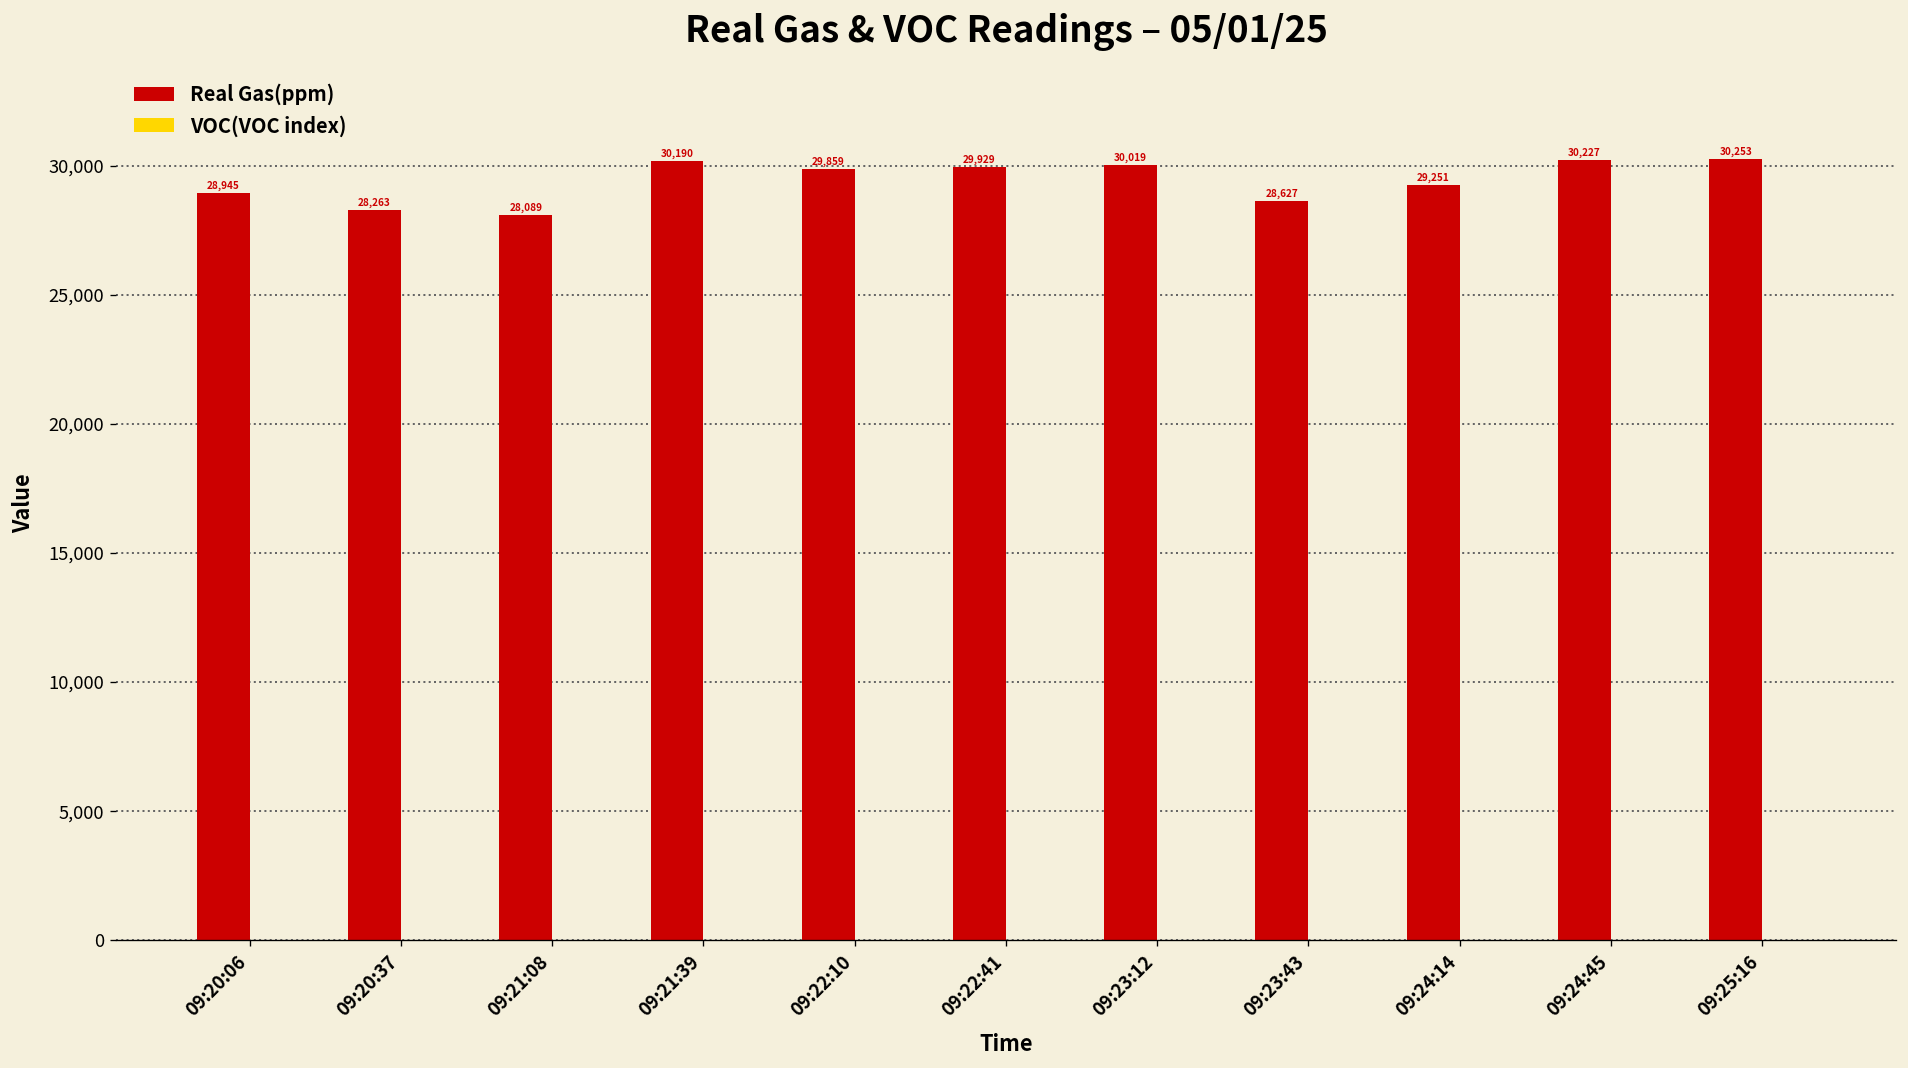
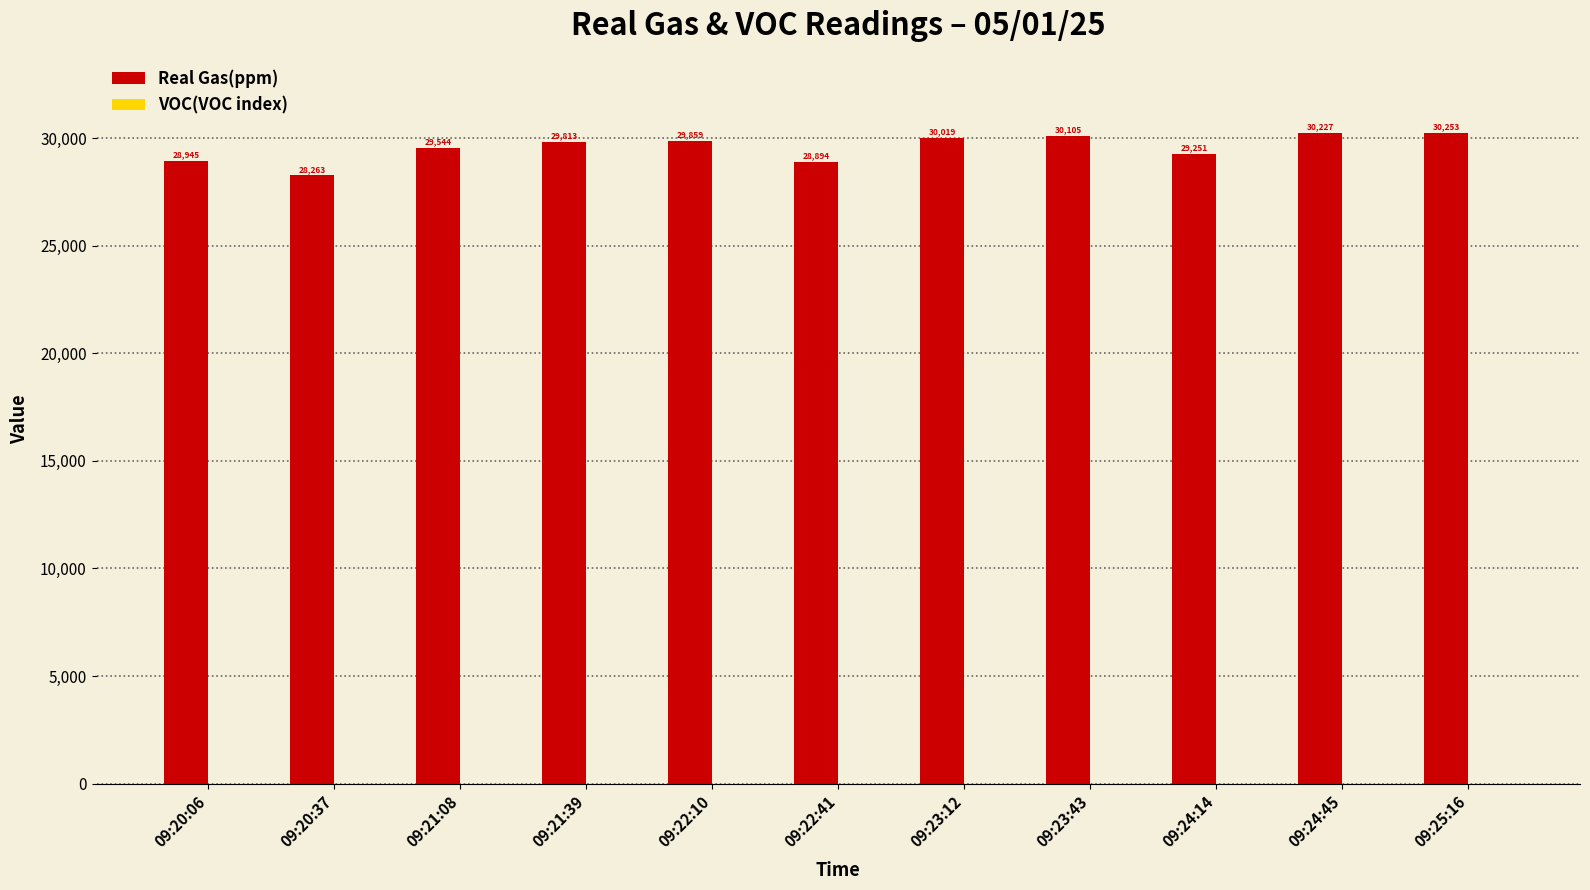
  {
    "Real Gas(ppm)": {
      "09:20:06": "28,945",
      "09:20:37": "28,263",
-     "09:21:08": "28,089",
-     "09:21:39": "30,190",
+     "09:21:08": "29,544",
+     "09:21:39": "29,813",
      "09:22:10": "29,859",
-     "09:22:41": "29,929",
+     "09:22:41": "28,894",
      "09:23:12": "30,019",
-     "09:23:43": "28,627",
+     "09:23:43": "30,105",
      "09:24:14": "29,251",
      "09:24:45": "30,227",
      "09:25:16": "30,253"
    },
    "VOC(VOC index)": {
      "09:20:06": "0",
      "09:20:37": "0",
      "09:21:08": "0",
      "09:21:39": "0",
      "09:22:10": "0",
      "09:22:41": "0",
      "09:23:12": "0",
      "09:23:43": "0",
      "09:24:14": "0",
      "09:24:45": "0",
      "09:25:16": "0"
    }
  }
